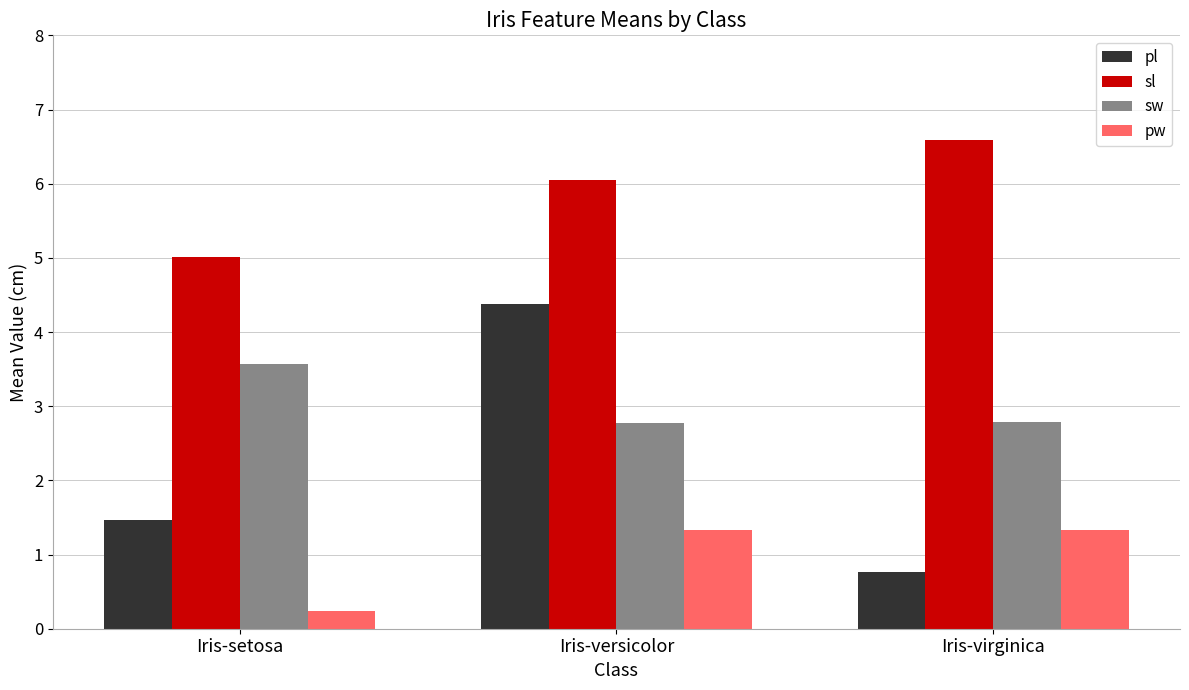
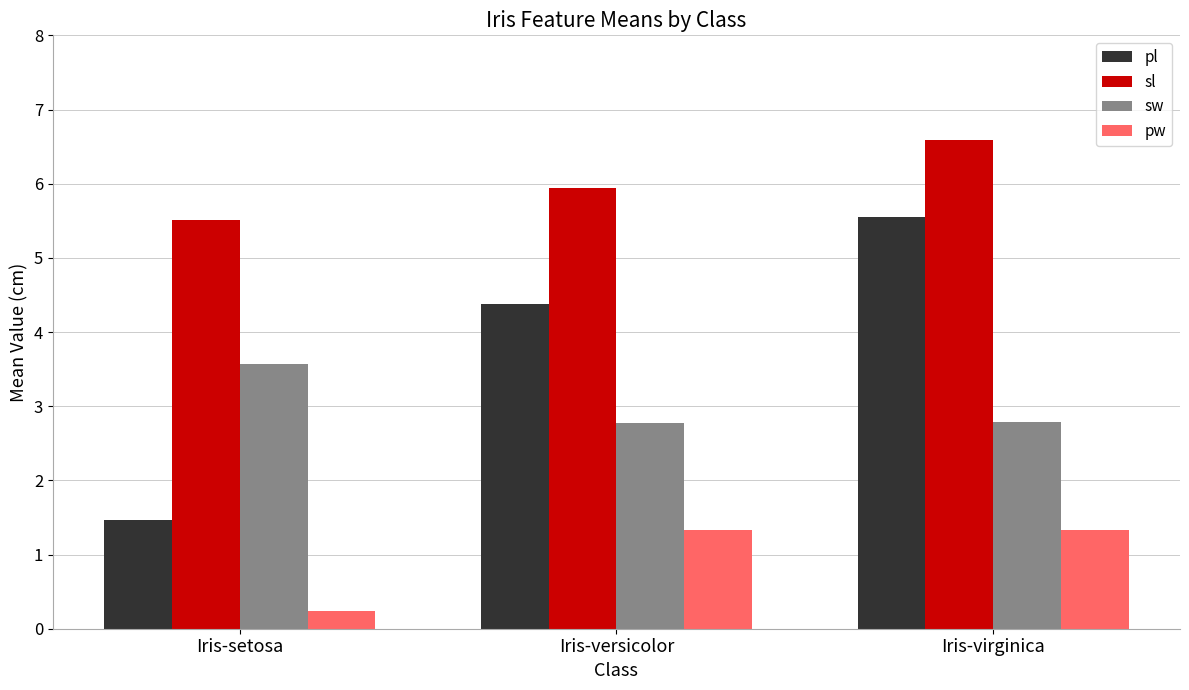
  {
    "pl": {
      "Iris-setosa": 1.5,
      "Iris-versicolor": 4.4,
-     "Iris-virginica": 0.8
+     "Iris-virginica": 5.6
    },
    "sl": {
-     "Iris-setosa": 5.0,
-     "Iris-versicolor": 6.1,
+     "Iris-setosa": 5.5,
+     "Iris-versicolor": 5.9,
      "Iris-virginica": 6.6
    },
    "sw": {
      "Iris-setosa": 3.6,
      "Iris-versicolor": 2.8,
      "Iris-virginica": 2.8
    },
    "pw": {
      "Iris-setosa": 0.2,
      "Iris-versicolor": 1.3,
      "Iris-virginica": 1.3
    }
  }
